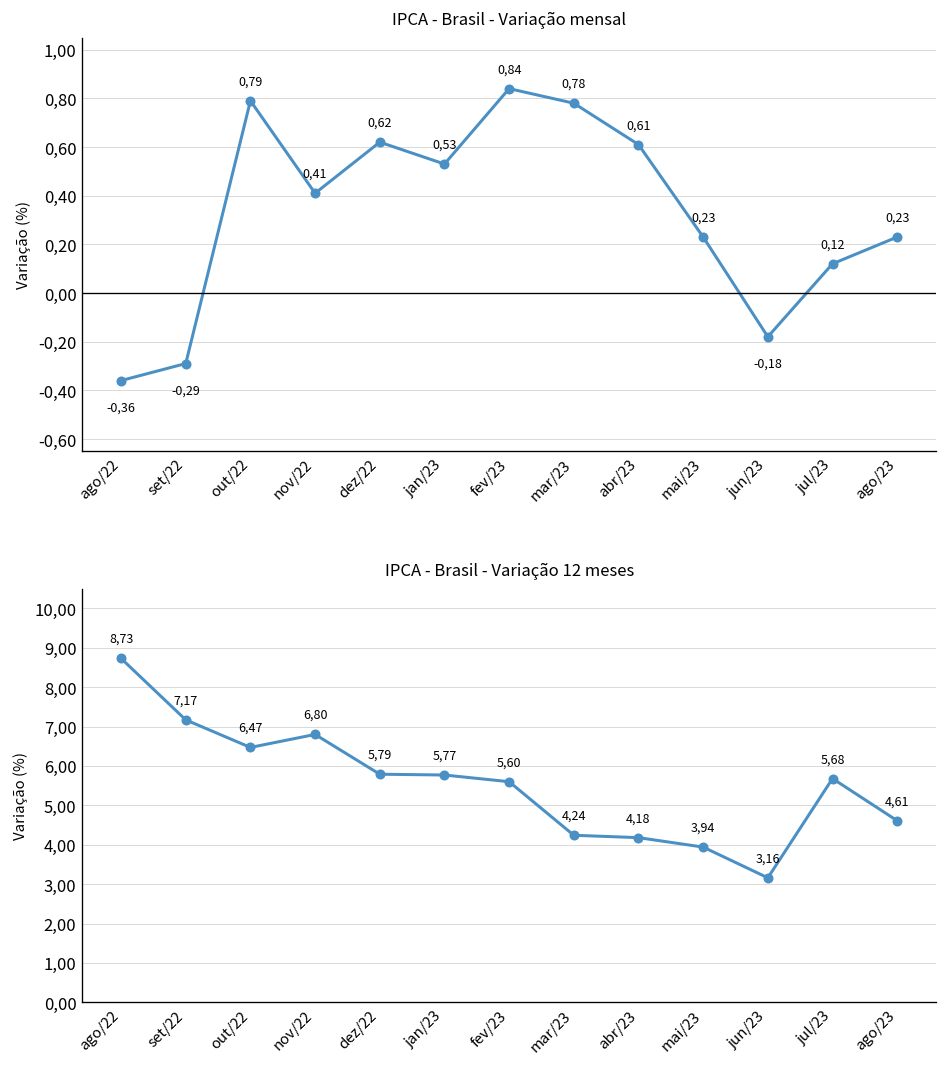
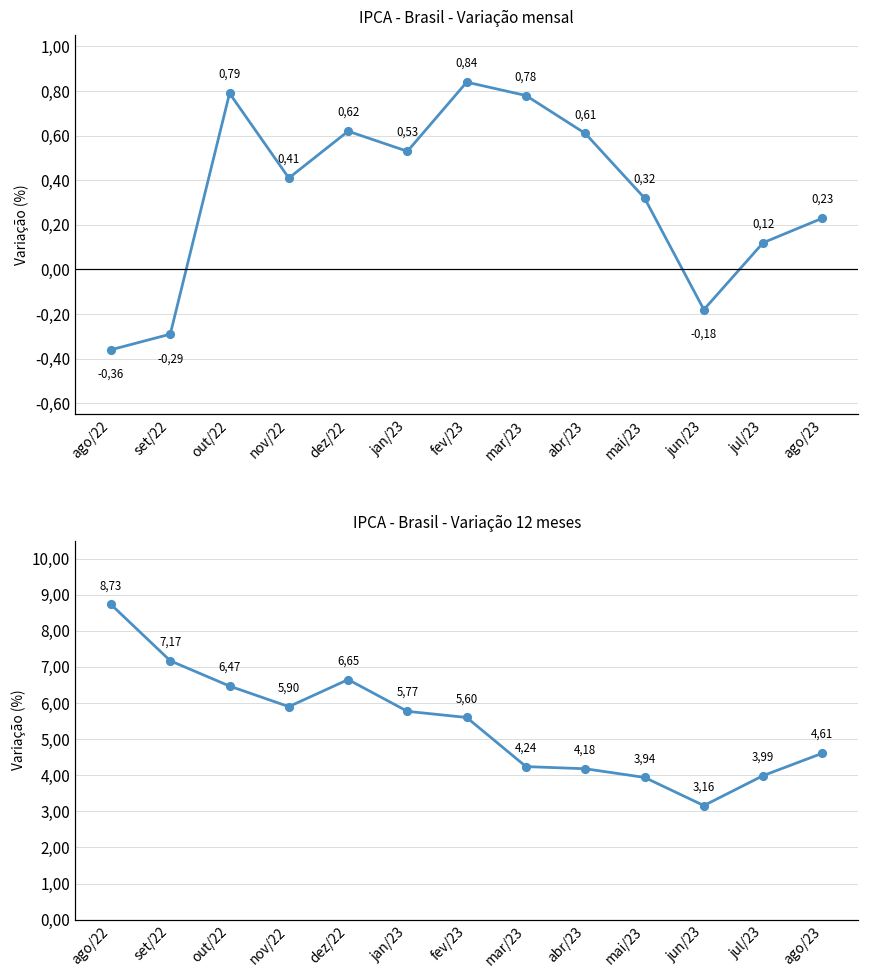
  {
    "IPCA - Brasil - Variação mensal": {
-     "mai/23": "0,23"
+     "mai/23": "0,32"
    },
    "IPCA - Brasil - Variação 12 meses": {
-     "nov/22": "6,80",
-     "dez/22": "5,79",
-     "jul/23": "5,68"
+     "nov/22": "5,90",
+     "dez/22": "6,65",
+     "jul/23": "3,99"
    }
  }
